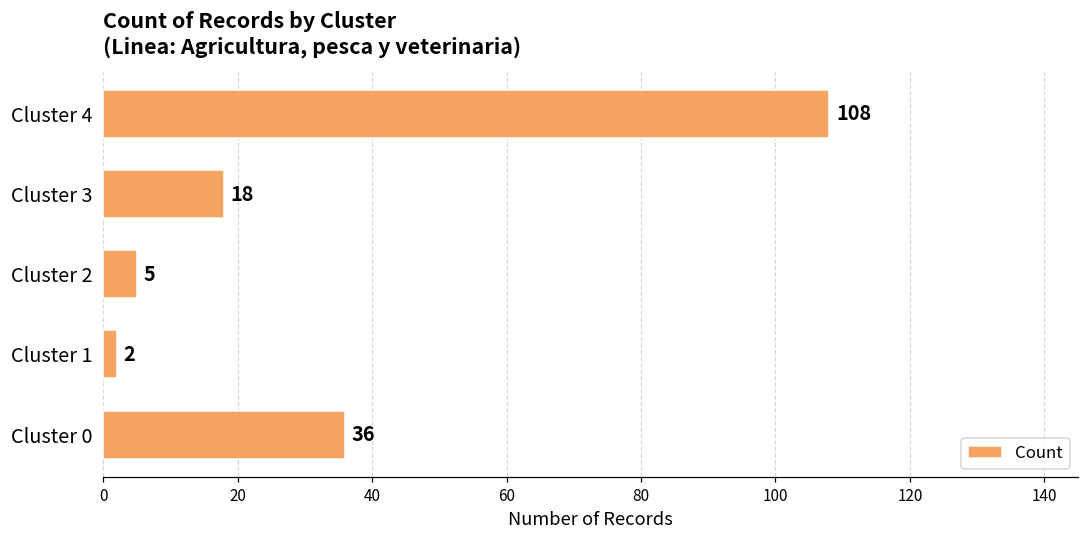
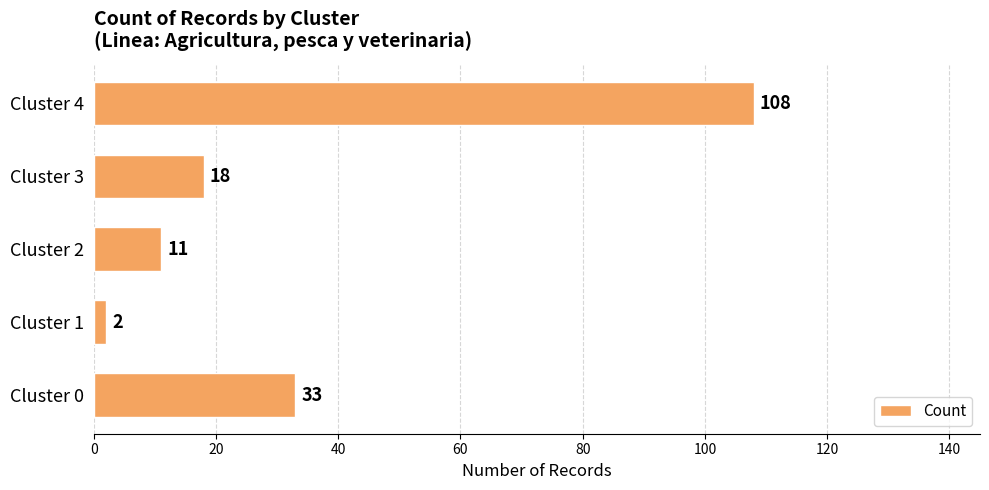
  {
    "Cluster 4": 108,
    "Cluster 3": 18,
-   "Cluster 2": 5,
+   "Cluster 2": 11,
    "Cluster 1": 2,
-   "Cluster 0": 36
+   "Cluster 0": 33
  }
